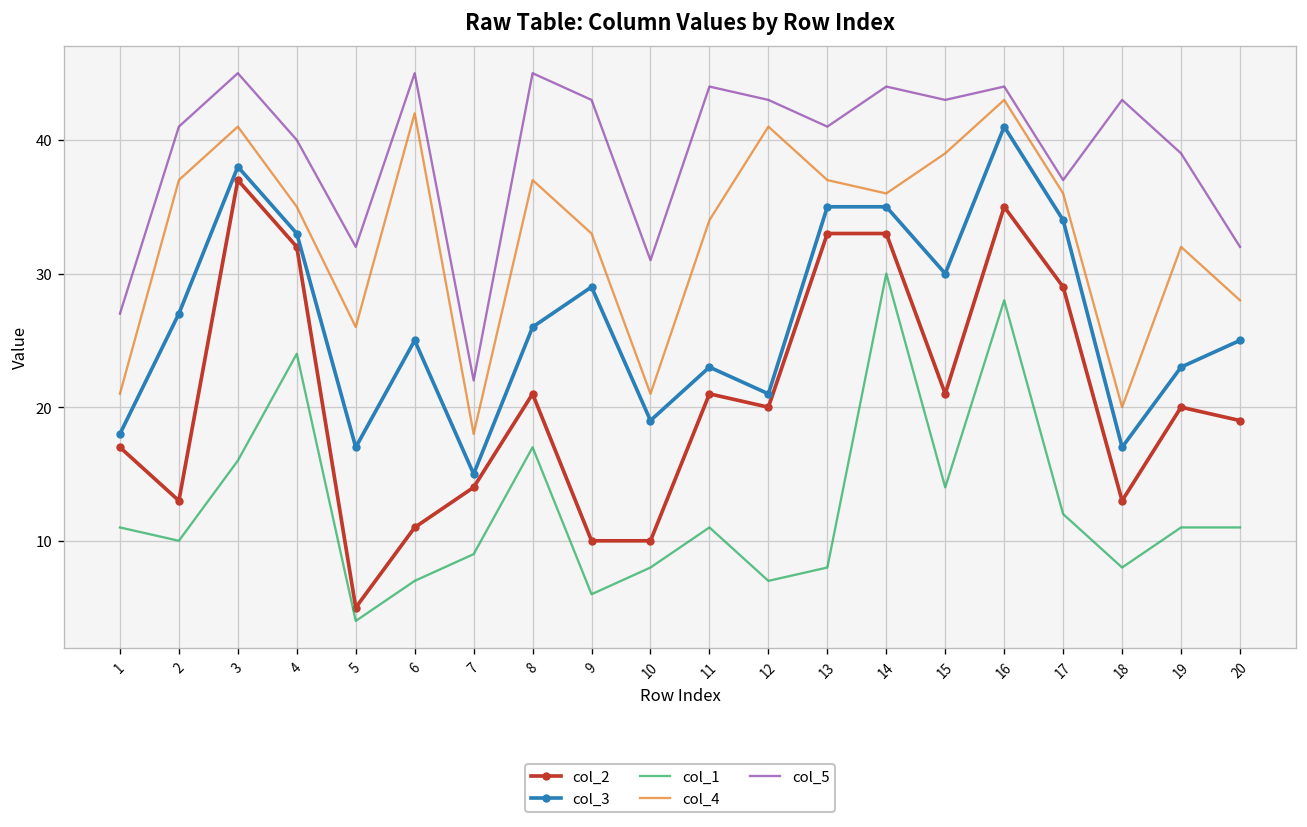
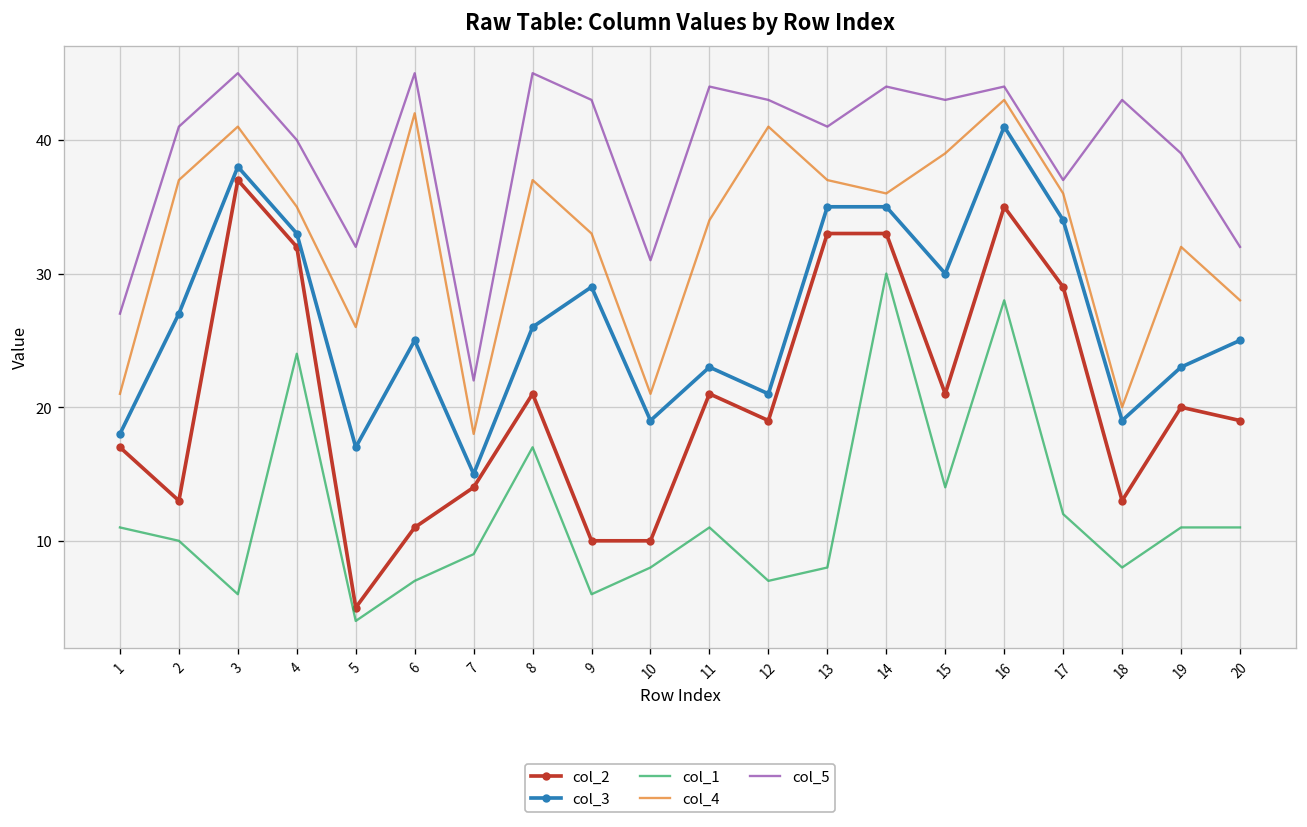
  {
    "col_2": {
      "1": 17,
      "2": 13,
      "3": 37,
      "4": 32,
      "5": 5,
      "6": 11,
      "7": 14,
      "8": 21,
      "9": 10,
      "10": 10,
      "11": 21,
-     "12": 20,
+     "12": 19,
      "13": 33,
      "14": 33,
      "15": 21,
      "16": 35,
      "17": 29,
      "18": 13,
      "19": 20,
      "20": 19
    },
    "col_3": {
      "1": 18,
      "2": 27,
      "3": 38,
      "4": 33,
      "5": 17,
      "6": 25,
      "7": 15,
      "8": 26,
      "9": 29,
      "10": 19,
      "11": 23,
      "12": 21,
      "13": 35,
      "14": 35,
      "15": 30,
      "16": 41,
      "17": 34,
-     "18": 17,
+     "18": 19,
      "19": 23,
      "20": 25
    },
    "col_1": {
      "1": 11,
      "2": 10,
-     "3": 16,
+     "3": 6,
      "4": 24,
      "5": 4,
      "6": 7,
      "7": 9,
      "8": 17,
      "9": 6,
      "10": 8,
      "11": 11,
      "12": 7,
      "13": 8,
      "14": 30,
      "15": 14,
      "16": 28,
      "17": 12,
      "18": 8,
      "19": 11,
      "20": 11
    },
    "col_4": {
      "1": 21,
      "2": 37,
      "3": 41,
      "4": 35,
      "5": 26,
      "6": 42,
      "7": 18,
      "8": 37,
      "9": 33,
      "10": 21,
      "11": 34,
      "12": 41,
      "13": 37,
      "14": 36,
      "15": 39,
      "16": 43,
      "17": 36,
      "18": 20,
      "19": 32,
      "20": 28
    },
    "col_5": {
      "1": 27,
      "2": 41,
      "3": 45,
      "4": 40,
      "5": 32,
      "6": 45,
      "7": 22,
      "8": 45,
      "9": 43,
      "10": 31,
      "11": 44,
      "12": 43,
      "13": 41,
      "14": 44,
      "15": 43,
      "16": 44,
      "17": 37,
      "18": 43,
      "19": 39,
      "20": 32
    }
  }
